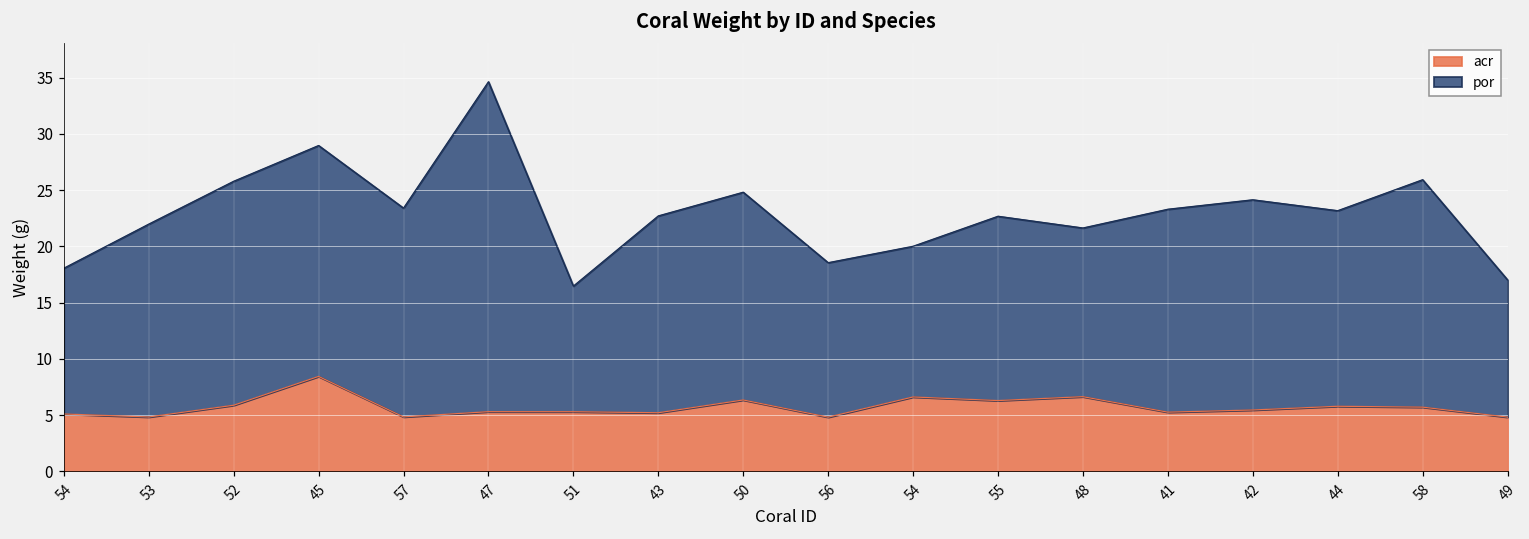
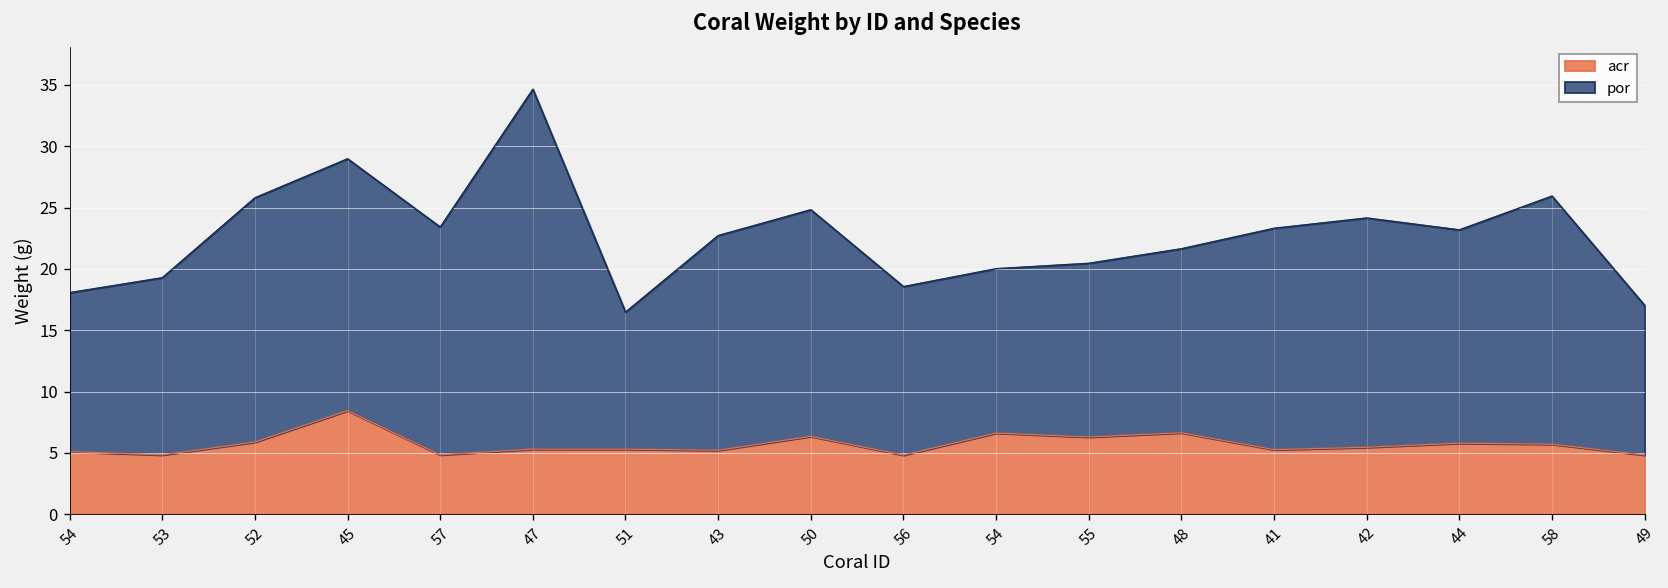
  {
    "acr": {
      "53": 4.8,
      "52": 5.9,
      "45": 8.5,
      "57": 4.9,
      "47": 5.3,
      "51": 5.3,
      "43": 5.2,
      "50": 6.4,
      "56": 4.8,
      "55": 6.3,
      "48": 6.7,
      "41": 5.3,
      "42": 5.5,
      "44": 5.8,
      "58": 5.7,
      "49": 4.8
    },
    "por": {
-     "53": 17.1,
+     "53": 14.4,
      "52": 19.9,
      "45": 20.5,
      "57": 18.6,
      "47": 29.3,
      "51": 11.2,
      "43": 17.5,
      "50": 18.5,
      "56": 13.7,
-     "55": 16.4,
+     "55": 14.2,
      "48": 15.0,
      "41": 18.0,
      "42": 18.7,
      "44": 17.4,
      "58": 20.2,
      "49": 12.2
    }
  }
